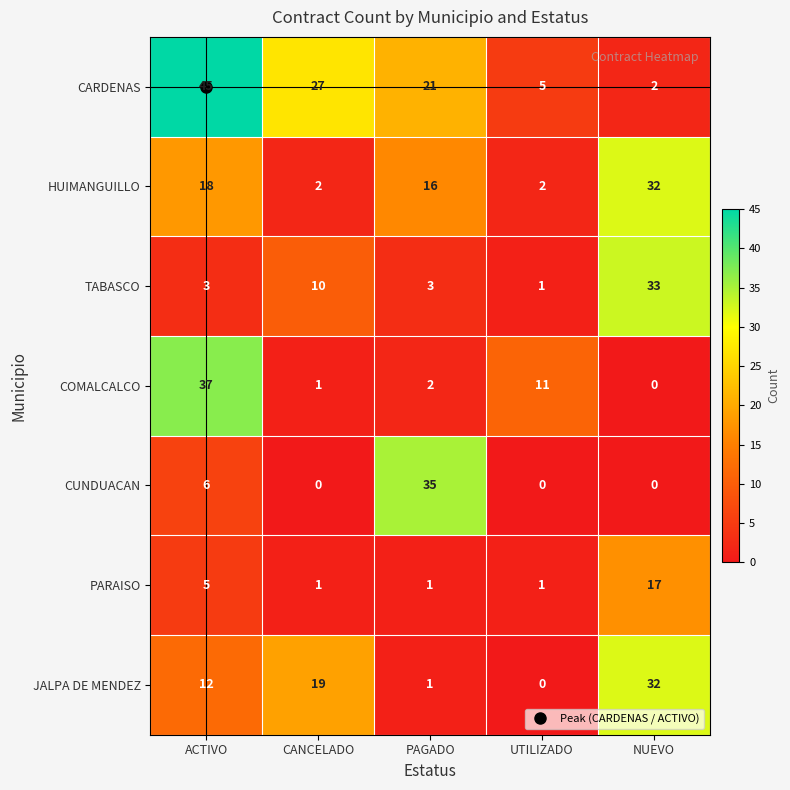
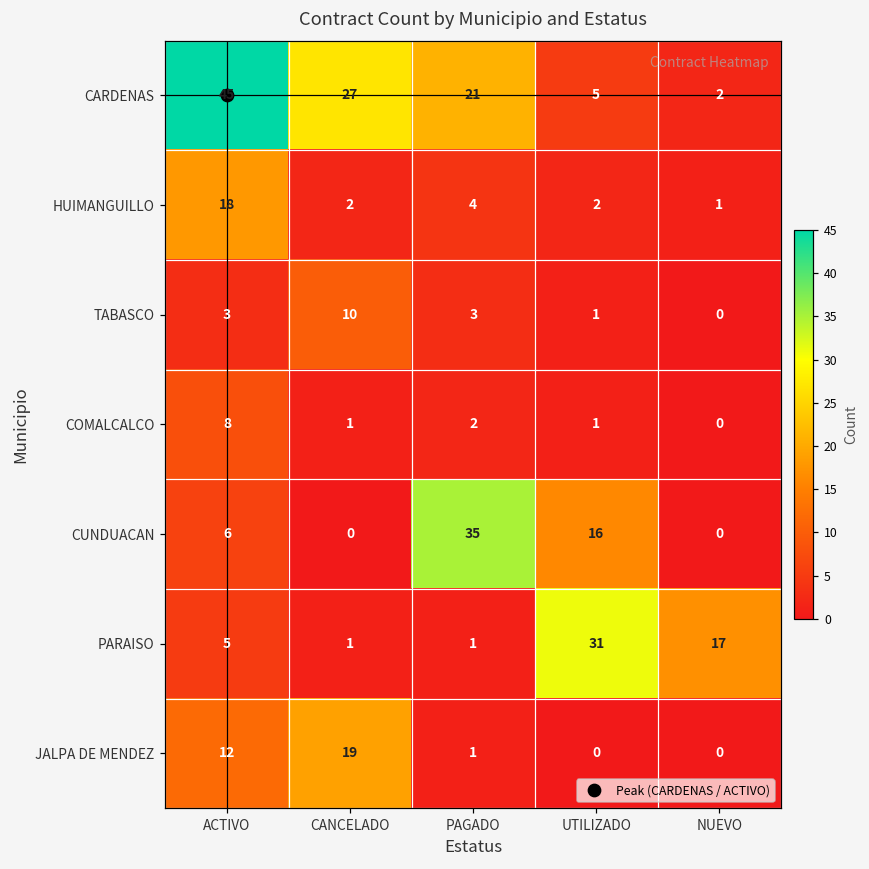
  {
    "CARDENAS": {
      "CANCELADO": 27,
      "PAGADO": 21,
      "UTILIZADO": 5
    },
    "HUIMANGUILLO": {
      "ACTIVO": 18,
      "CANCELADO": 2,
-     "PAGADO": 16,
+     "PAGADO": 4,
      "UTILIZADO": 2,
-     "NUEVO": 32
+     "NUEVO": 1
    },
    "TABASCO": {
      "ACTIVO": 3,
      "CANCELADO": 10,
      "PAGADO": 3,
      "UTILIZADO": 1,
-     "NUEVO": 33
+     "NUEVO": 0
    },
    "COMALCALCO": {
-     "ACTIVO": 37,
+     "ACTIVO": 8,
      "CANCELADO": 1,
      "PAGADO": 2,
-     "UTILIZADO": 11,
+     "UTILIZADO": 1,
      "NUEVO": 0
    },
    "CUNDUACAN": {
      "ACTIVO": 6,
      "CANCELADO": 0,
      "PAGADO": 35,
-     "UTILIZADO": 0,
+     "UTILIZADO": 16,
      "NUEVO": 0
    },
    "PARAISO": {
      "ACTIVO": 5,
      "CANCELADO": 1,
      "PAGADO": 1,
-     "UTILIZADO": 1,
+     "UTILIZADO": 31,
      "NUEVO": 17
    },
    "JALPA DE MENDEZ": {
      "ACTIVO": 12,
      "CANCELADO": 19,
      "PAGADO": 1,
      "UTILIZADO": 0,
-     "NUEVO": 32
+     "NUEVO": 0
    }
  }
